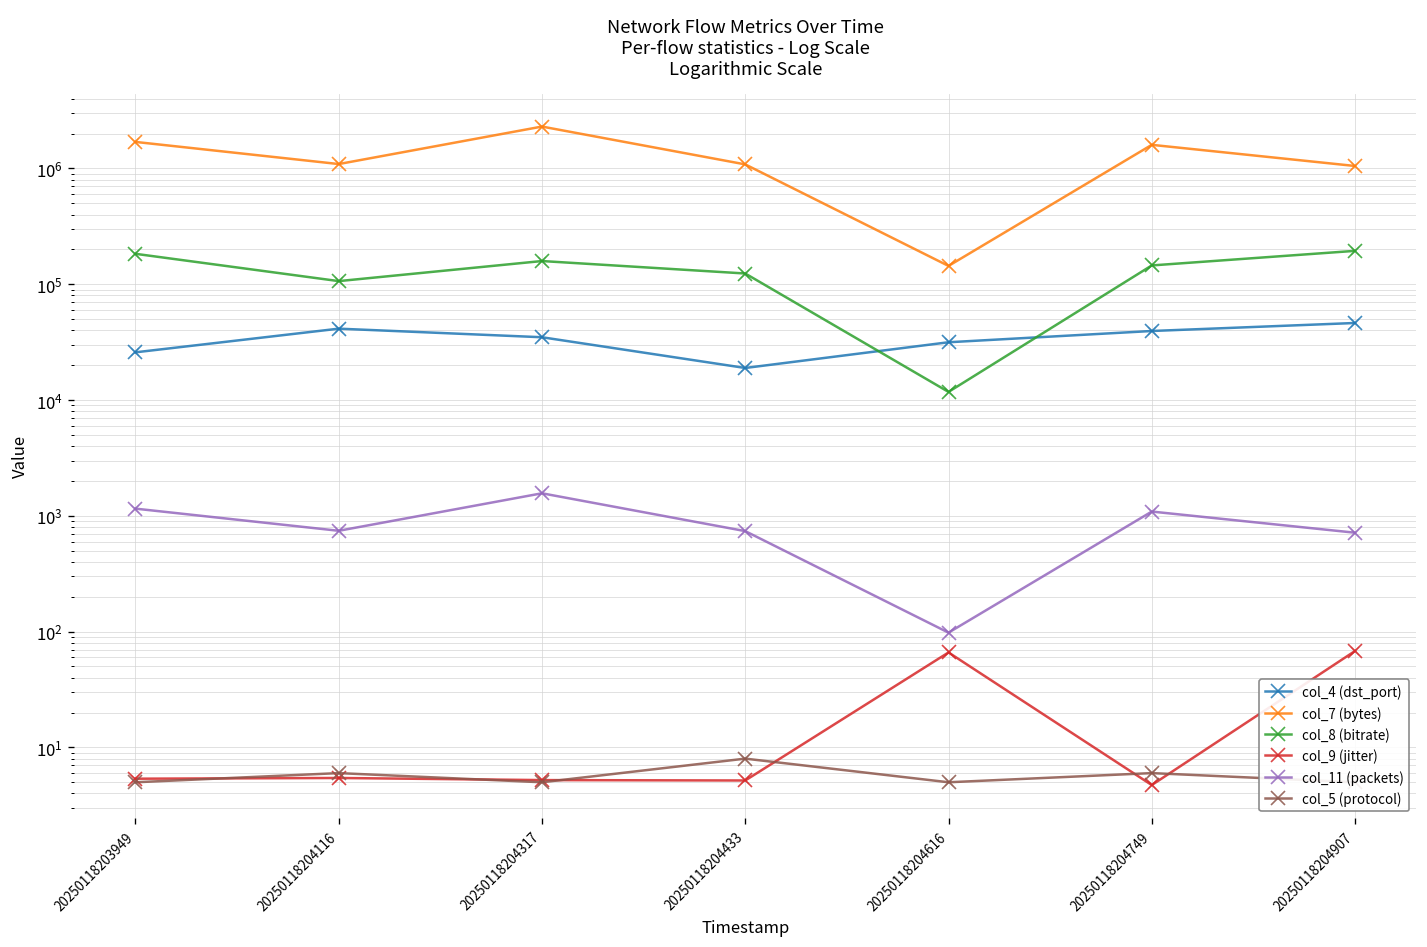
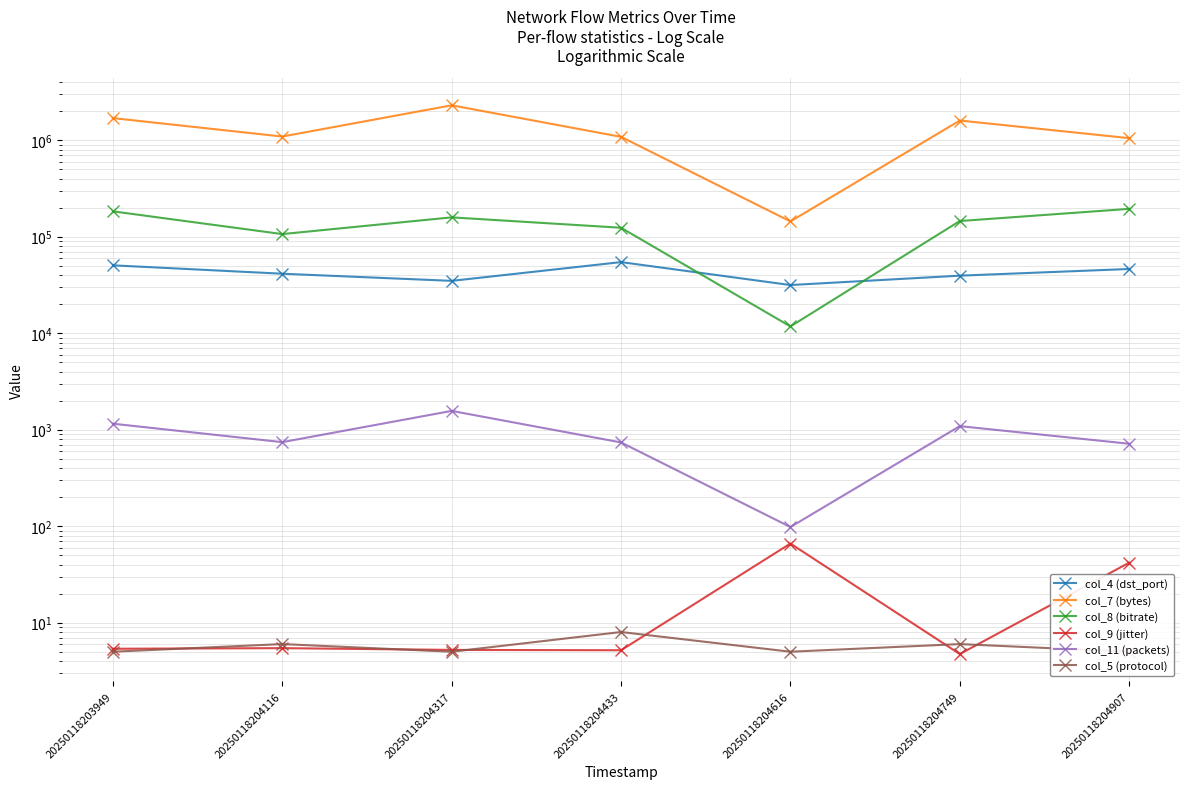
  {
    "col_4 (dst_port)": {
-     "20250118203949": 26000,
+     "20250118203949": 50000,
      "20250118204116": 41000,
      "20250118204317": 35000,
-     "20250118204433": 19000,
+     "20250118204433": 50000,
      "20250118204616": 32000,
      "20250118204749": 39000,
      "20250118204907": 50000
    },
    "col_7 (bytes)": {
      "20250118203949": 1700000,
      "20250118204116": 1100000,
      "20250118204317": 2300000,
      "20250118204433": 1100000,
      "20250118204616": 140000,
      "20250118204749": 1600000,
      "20250118204907": 1100000
    },
    "col_8 (bitrate)": {
      "20250118203949": 180000,
      "20250118204116": 110000,
      "20250118204317": 160000,
      "20250118204433": 120000,
      "20250118204616": 12000,
      "20250118204749": 150000,
      "20250118204907": 190000
    },
    "col_9 (jitter)": {
      "20250118203949": 5,
      "20250118204116": 5,
      "20250118204433": 5,
      "20250118204616": 70,
      "20250118204749": 5,
-     "20250118204907": 70
+     "20250118204907": 42
    },
    "col_11 (packets)": {
      "20250118203949": 1200,
      "20250118204116": 700,
      "20250118204317": 1600,
      "20250118204433": 700,
      "20250118204616": 100,
      "20250118204749": 1100,
      "20250118204907": 700
    },
    "col_5 (protocol)": {
      "20250118203949": 5,
      "20250118204116": 6,
      "20250118204433": 8,
      "20250118204616": 5,
      "20250118204749": 6
    }
  }
